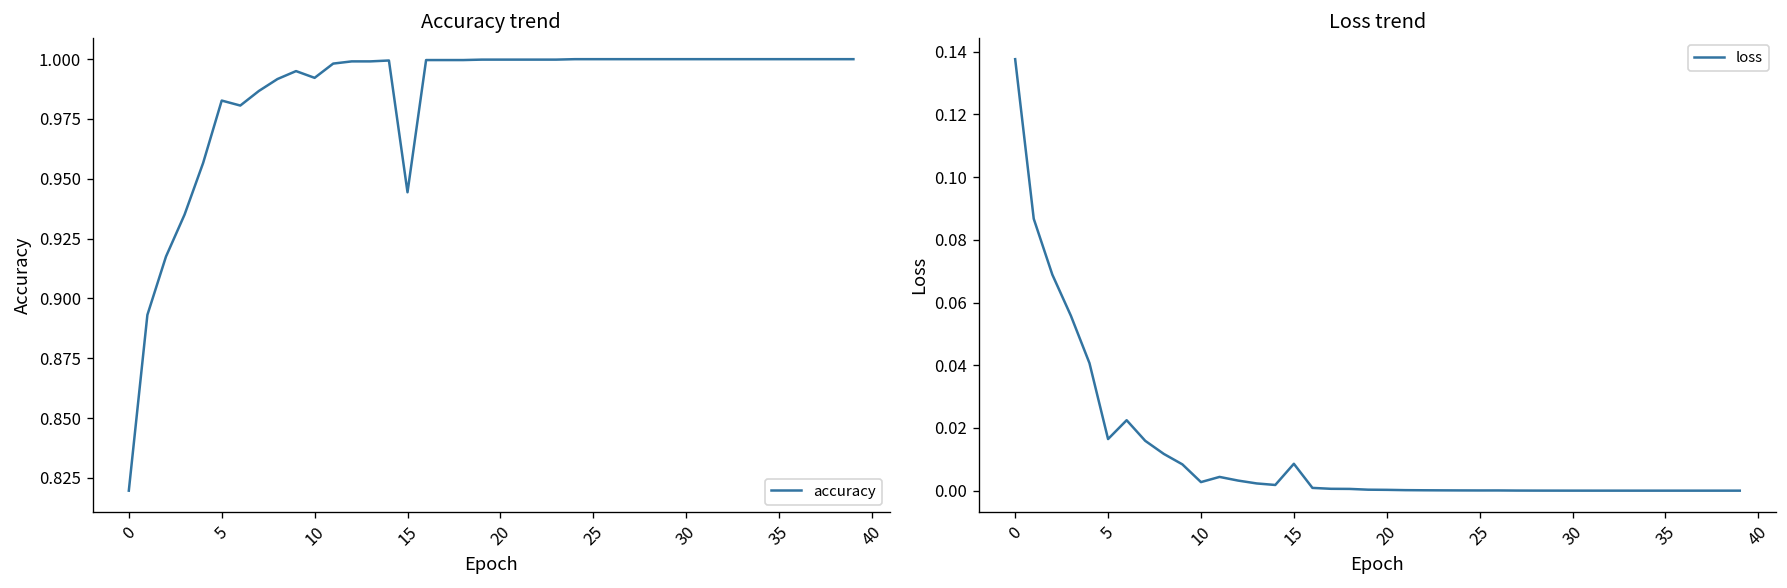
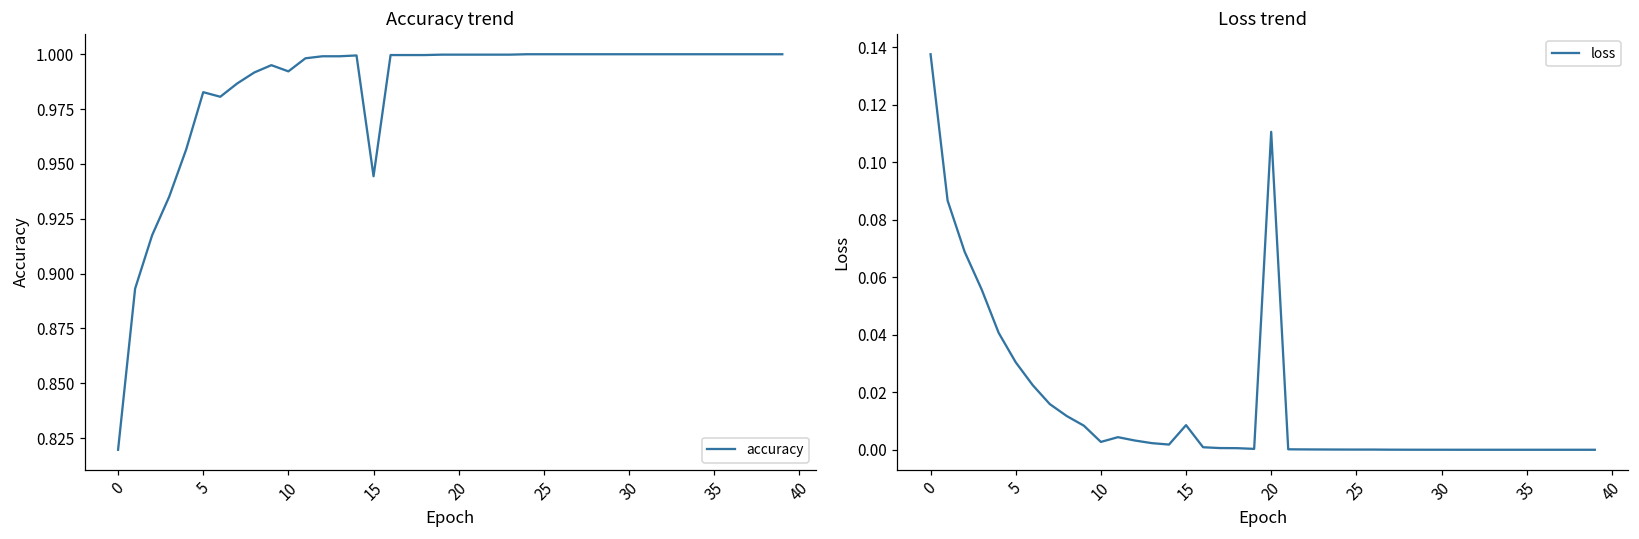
  {
    "Accuracy trend": {
      "0": 0.820,
      "5": 0.983,
      "10": 0.992,
      "15": 0.944,
      "20": 1.000,
      "25": 1.000,
      "30": 1.000,
      "35": 1.000
    },
    "Loss trend": {
      "0": 0.138,
-     "5": 0.016,
+     "5": 0.030,
      "10": 0.003,
      "15": 0.009,
-     "20": 0.000,
+     "20": 0.111,
      "25": 0.000,
      "30": 0.000,
      "35": 0.000
    }
  }
